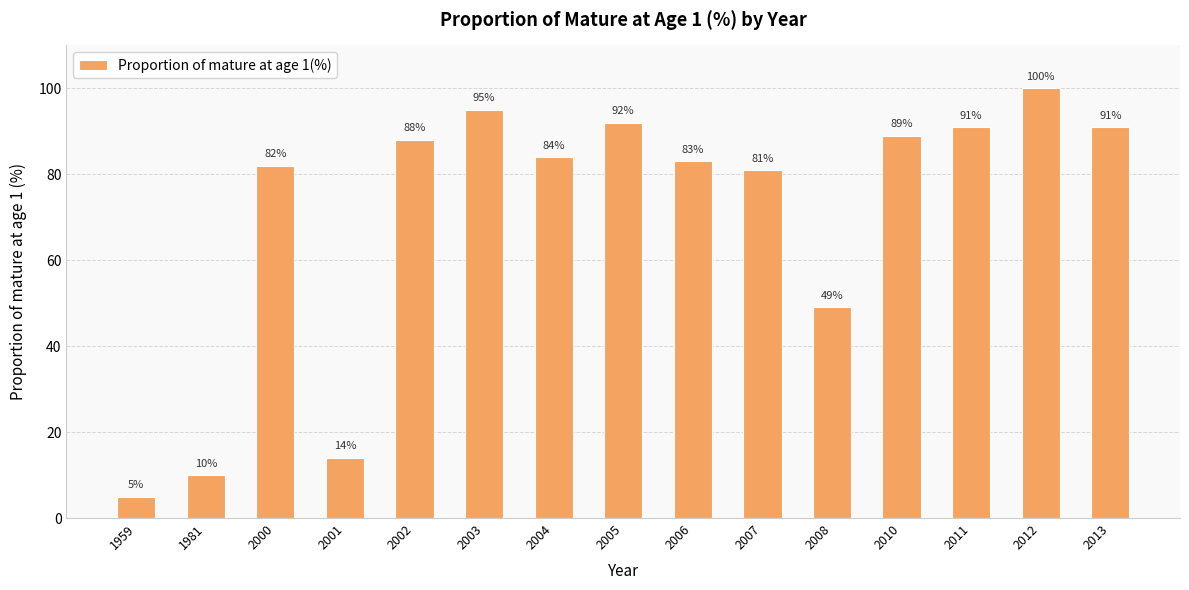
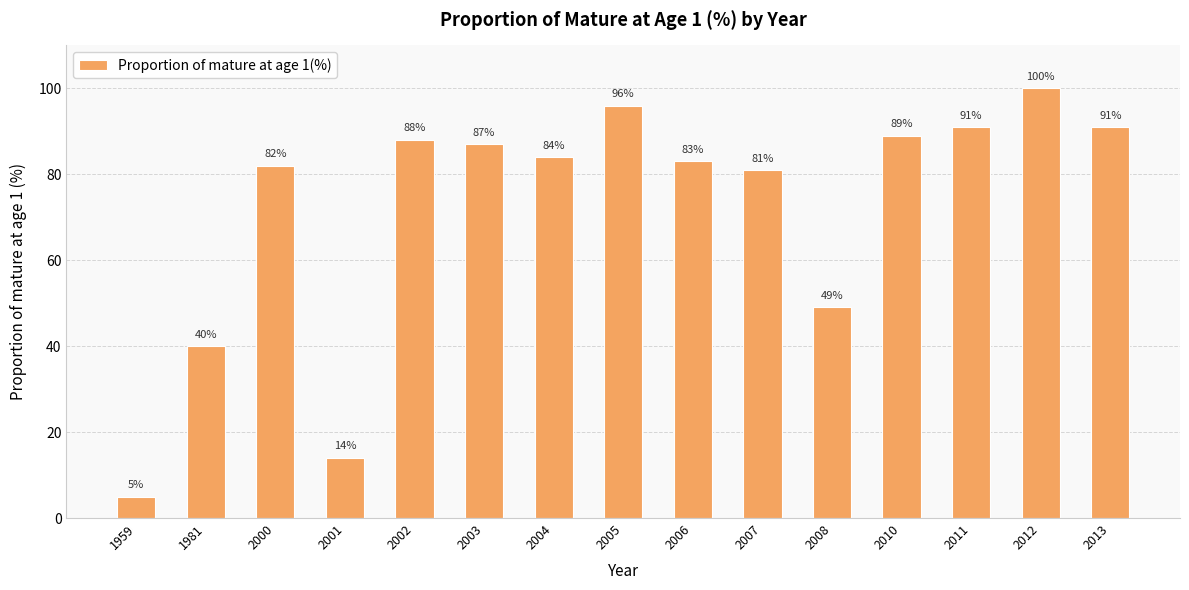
  {
    "1959": "5%",
-   "1981": "10%",
+   "1981": "40%",
    "2000": "82%",
    "2001": "14%",
    "2002": "88%",
-   "2003": "95%",
+   "2003": "87%",
    "2004": "84%",
-   "2005": "92%",
+   "2005": "96%",
    "2006": "83%",
    "2007": "81%",
    "2008": "49%",
    "2010": "89%",
    "2011": "91%",
    "2012": "100%",
    "2013": "91%"
  }
